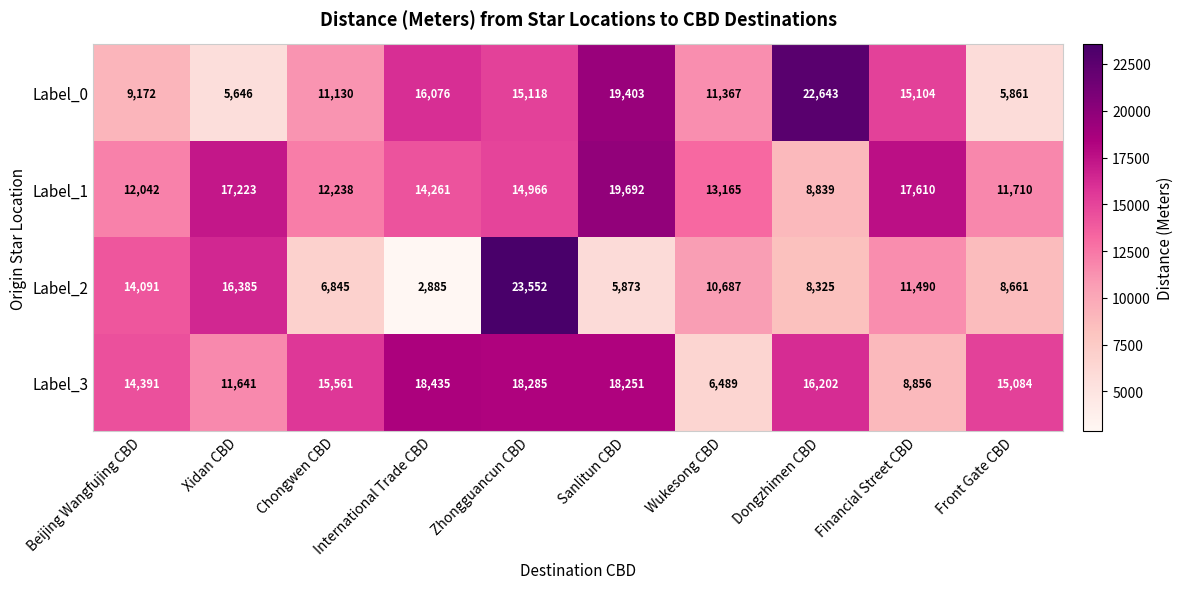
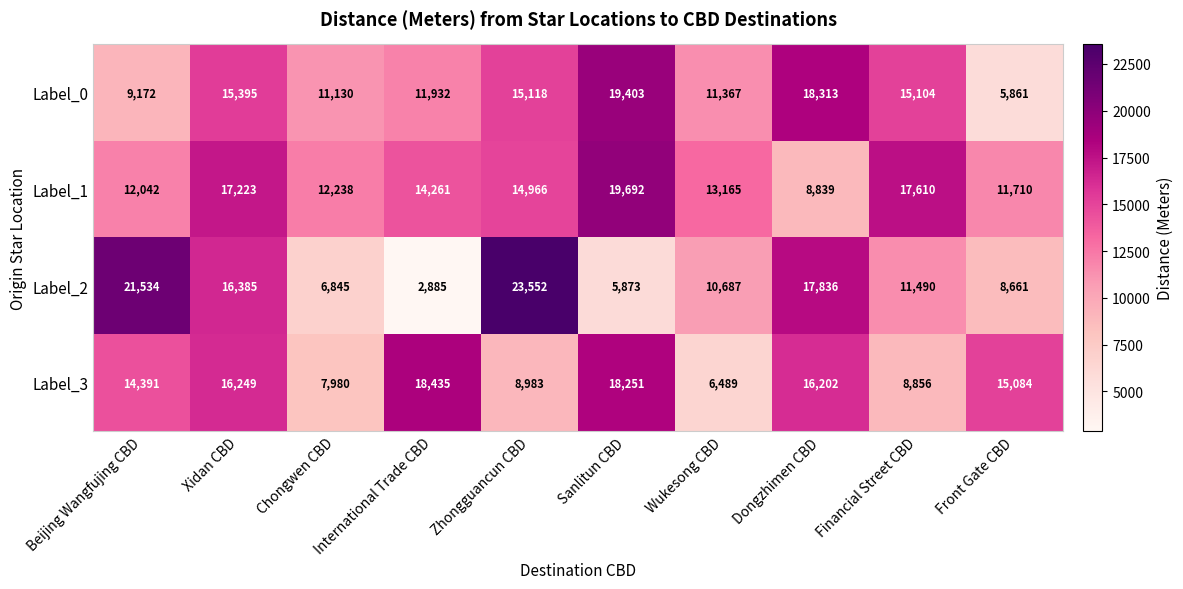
  {
    "Label_0": {
      "Beijing Wangfujing CBD": "9,172",
-     "Xidan CBD": "5,646",
+     "Xidan CBD": "15,395",
      "Chongwen CBD": "11,130",
-     "International Trade CBD": "16,076",
+     "International Trade CBD": "11,932",
      "Zhongguancun CBD": "15,118",
      "Sanlitun CBD": "19,403",
      "Wukesong CBD": "11,367",
-     "Dongzhimen CBD": "22,643",
+     "Dongzhimen CBD": "18,313",
      "Financial Street CBD": "15,104",
      "Front Gate CBD": "5,861"
    },
    "Label_1": {
      "Beijing Wangfujing CBD": "12,042",
      "Xidan CBD": "17,223",
      "Chongwen CBD": "12,238",
      "International Trade CBD": "14,261",
      "Zhongguancun CBD": "14,966",
      "Sanlitun CBD": "19,692",
      "Wukesong CBD": "13,165",
      "Dongzhimen CBD": "8,839",
      "Financial Street CBD": "17,610",
      "Front Gate CBD": "11,710"
    },
    "Label_2": {
-     "Beijing Wangfujing CBD": "14,091",
+     "Beijing Wangfujing CBD": "21,534",
      "Xidan CBD": "16,385",
      "Chongwen CBD": "6,845",
      "International Trade CBD": "2,885",
      "Zhongguancun CBD": "23,552",
      "Sanlitun CBD": "5,873",
      "Wukesong CBD": "10,687",
-     "Dongzhimen CBD": "8,325",
+     "Dongzhimen CBD": "17,836",
      "Financial Street CBD": "11,490",
      "Front Gate CBD": "8,661"
    },
    "Label_3": {
      "Beijing Wangfujing CBD": "14,391",
-     "Xidan CBD": "11,641",
-     "Chongwen CBD": "15,561",
+     "Xidan CBD": "16,249",
+     "Chongwen CBD": "7,980",
      "International Trade CBD": "18,435",
-     "Zhongguancun CBD": "18,285",
+     "Zhongguancun CBD": "8,983",
      "Sanlitun CBD": "18,251",
      "Wukesong CBD": "6,489",
      "Dongzhimen CBD": "16,202",
      "Financial Street CBD": "8,856",
      "Front Gate CBD": "15,084"
    }
  }
